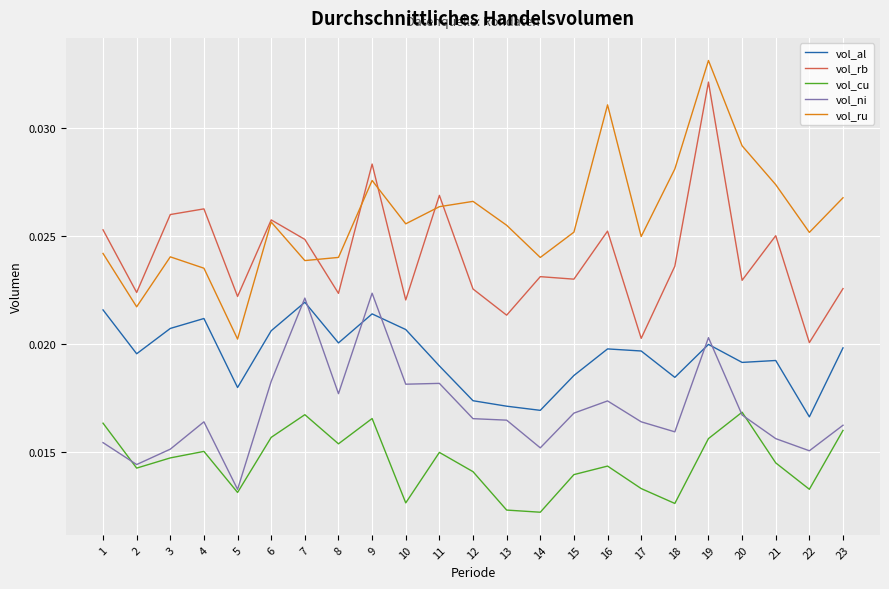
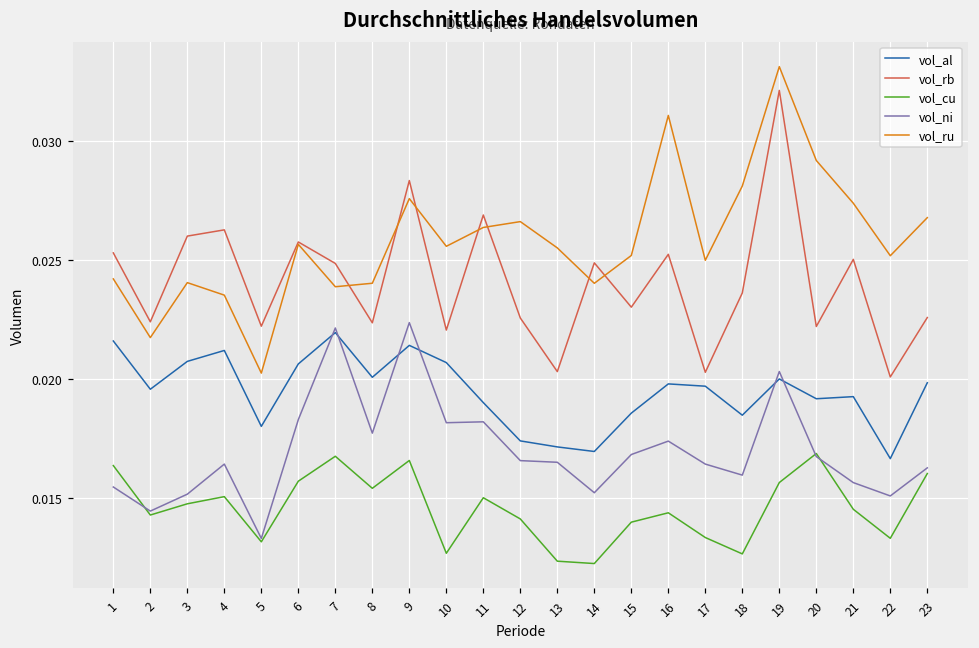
  {
    "vol_al": {
      "1": 0.0216,
      "2": 0.0196,
      "3": 0.0207,
      "4": 0.0212,
      "5": 0.0180,
      "6": 0.0206,
      "7": 0.0219,
      "8": 0.0201,
      "9": 0.0214,
      "10": 0.0207,
      "11": 0.0190,
      "12": 0.0174,
      "13": 0.0171,
      "14": 0.0169,
      "15": 0.0186,
      "16": 0.0198,
      "17": 0.0197,
      "18": 0.0185,
      "19": 0.0200,
      "20": 0.0192,
      "21": 0.0192,
      "22": 0.0166,
      "23": 0.0198
    },
    "vol_rb": {
      "1": 0.0253,
      "2": 0.0224,
      "3": 0.0260,
      "4": 0.0263,
      "5": 0.0222,
      "7": 0.0248,
      "8": 0.0224,
      "9": 0.0283,
      "10": 0.0220,
      "11": 0.0269,
      "12": 0.0226,
-     "13": 0.0213,
-     "14": 0.0231,
+     "13": 0.0203,
+     "14": 0.0249,
      "15": 0.0230,
      "16": 0.0252,
      "17": 0.0203,
      "18": 0.0236,
      "19": 0.0321,
-     "20": 0.0230,
+     "20": 0.0222,
      "21": 0.0250,
      "22": 0.0201,
      "23": 0.0226
    },
    "vol_cu": {
      "1": 0.0163,
      "2": 0.0143,
      "3": 0.0147,
      "4": 0.0150,
      "5": 0.0131,
      "6": 0.0157,
      "7": 0.0167,
      "8": 0.0154,
      "9": 0.0166,
      "10": 0.0127,
      "11": 0.0150,
      "12": 0.0141,
      "13": 0.0123,
      "14": 0.0122,
      "15": 0.0140,
      "16": 0.0144,
      "17": 0.0133,
      "18": 0.0126,
      "19": 0.0156,
      "20": 0.0169,
      "21": 0.0145,
      "22": 0.0133,
      "23": 0.0160
    },
    "vol_ni": {
      "1": 0.0154,
      "2": 0.0144,
      "3": 0.0151,
      "4": 0.0164,
      "5": 0.0133,
      "6": 0.0183,
      "7": 0.0221,
      "8": 0.0177,
      "9": 0.0224,
      "10": 0.0182,
      "11": 0.0182,
      "12": 0.0166,
      "13": 0.0165,
      "14": 0.0152,
      "15": 0.0168,
      "16": 0.0174,
      "17": 0.0164,
      "18": 0.0159,
      "19": 0.0203,
      "20": 0.0167,
      "21": 0.0156,
      "22": 0.0151,
      "23": 0.0163
    },
    "vol_ru": {
      "1": 0.0242,
      "2": 0.0217,
      "3": 0.0240,
      "4": 0.0235,
      "5": 0.0202,
      "7": 0.0239,
      "8": 0.0240,
      "9": 0.0276,
      "10": 0.0256,
      "11": 0.0264,
      "12": 0.0266,
      "13": 0.0255,
      "14": 0.0240,
      "15": 0.0252,
      "16": 0.0311,
      "17": 0.0250,
      "18": 0.0281,
      "19": 0.0331,
      "20": 0.0292,
      "21": 0.0274,
      "22": 0.0252,
      "23": 0.0268
    }
  }
